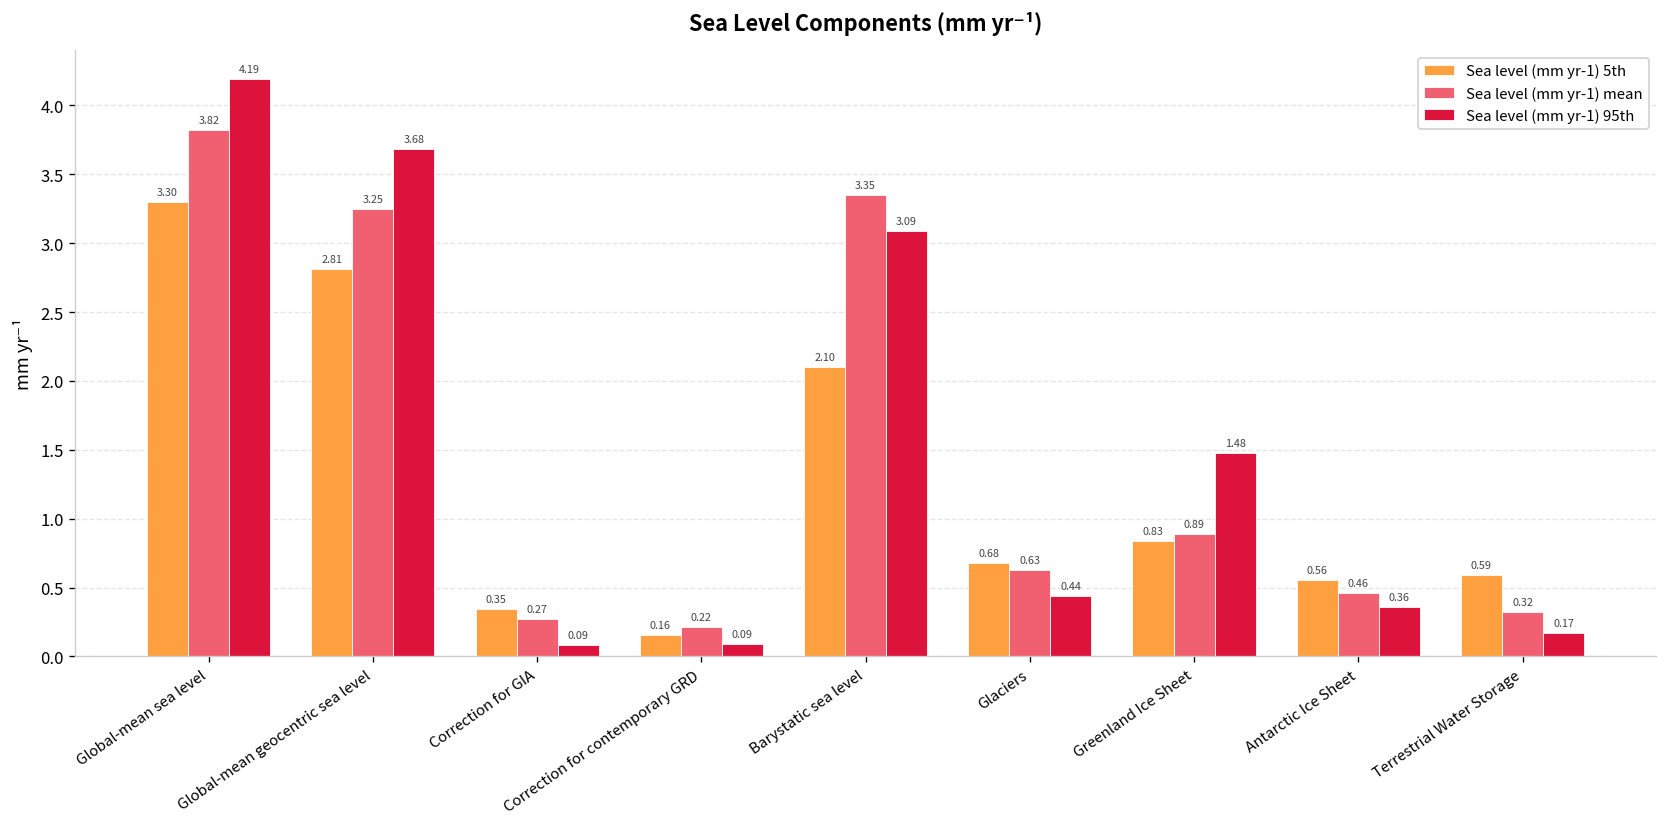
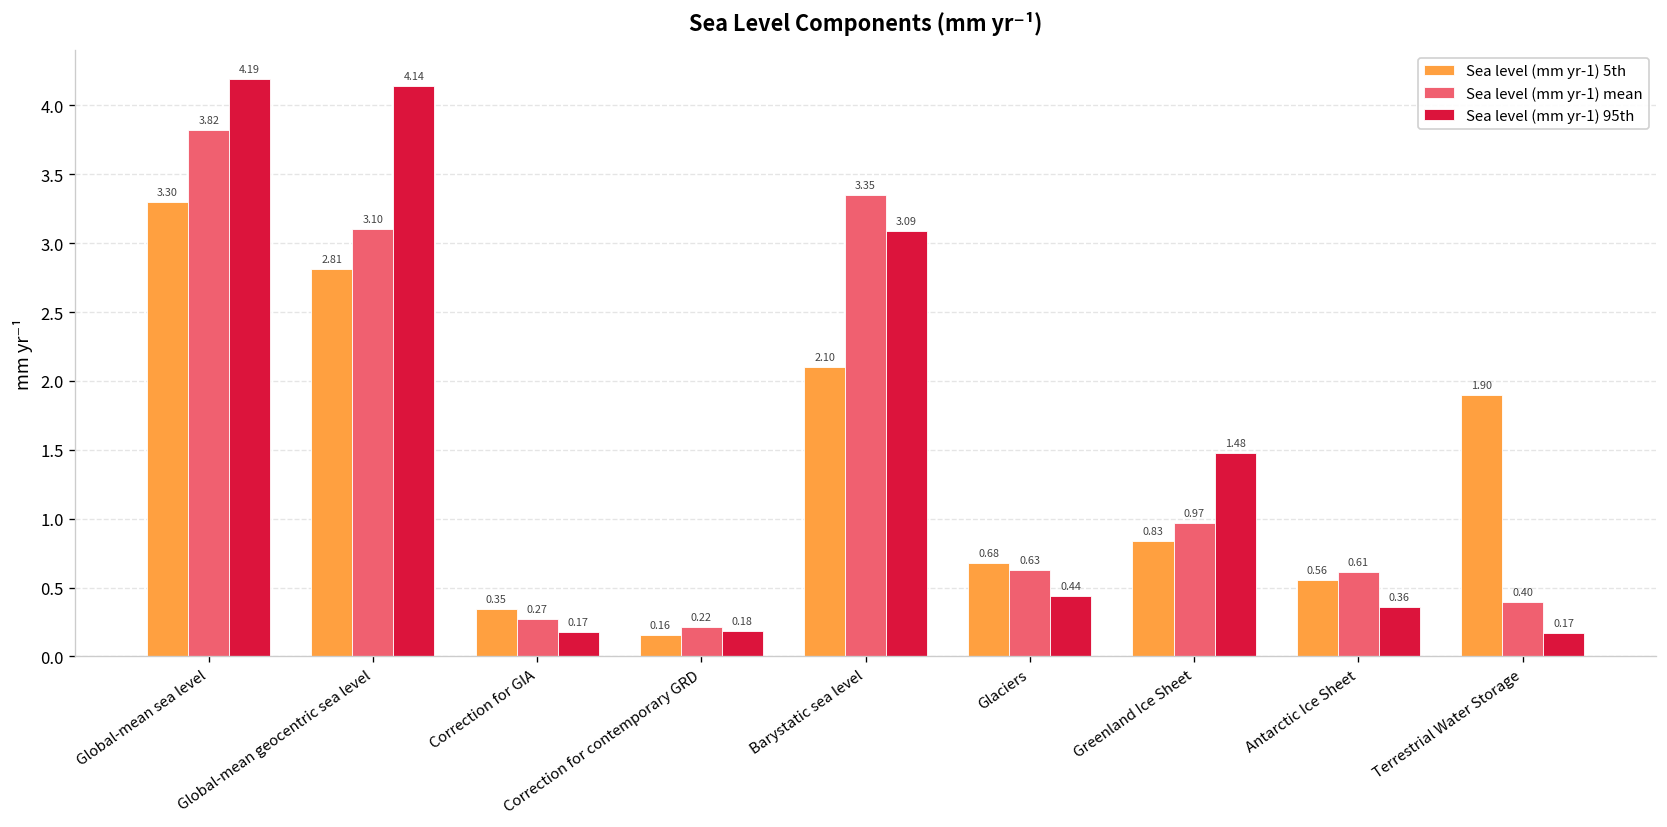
  {
    "Sea level (mm yr-1) 5th": {
      "Global-mean sea level": 3.30,
      "Global-mean geocentric sea level": 2.81,
      "Correction for GIA": 0.35,
      "Correction for contemporary GRD": 0.16,
      "Barystatic sea level": 2.10,
      "Glaciers": 0.68,
      "Greenland Ice Sheet": 0.83,
      "Antarctic Ice Sheet": 0.56,
-     "Terrestrial Water Storage": 0.59
+     "Terrestrial Water Storage": 1.90
    },
    "Sea level (mm yr-1) mean": {
      "Global-mean sea level": 3.82,
-     "Global-mean geocentric sea level": 3.25,
+     "Global-mean geocentric sea level": 3.10,
      "Correction for GIA": 0.27,
      "Correction for contemporary GRD": 0.22,
      "Barystatic sea level": 3.35,
      "Glaciers": 0.63,
-     "Greenland Ice Sheet": 0.89,
-     "Antarctic Ice Sheet": 0.46,
-     "Terrestrial Water Storage": 0.32
+     "Greenland Ice Sheet": 0.97,
+     "Antarctic Ice Sheet": 0.61,
+     "Terrestrial Water Storage": 0.40
    },
    "Sea level (mm yr-1) 95th": {
      "Global-mean sea level": 4.19,
-     "Global-mean geocentric sea level": 3.68,
-     "Correction for GIA": 0.09,
-     "Correction for contemporary GRD": 0.09,
+     "Global-mean geocentric sea level": 4.14,
+     "Correction for GIA": 0.17,
+     "Correction for contemporary GRD": 0.18,
      "Barystatic sea level": 3.09,
      "Glaciers": 0.44,
      "Greenland Ice Sheet": 1.48,
      "Antarctic Ice Sheet": 0.36,
      "Terrestrial Water Storage": 0.17
    }
  }
